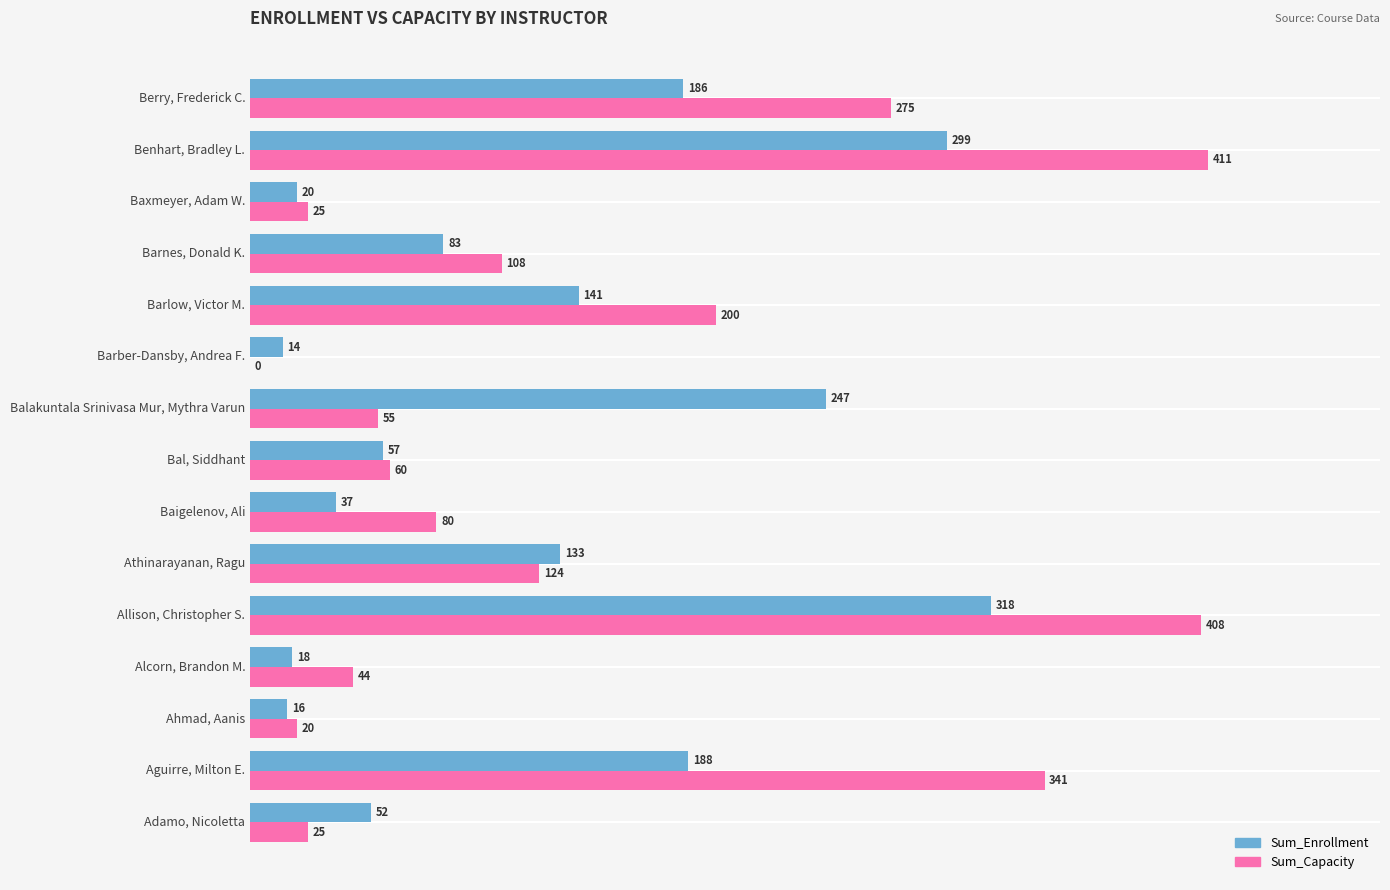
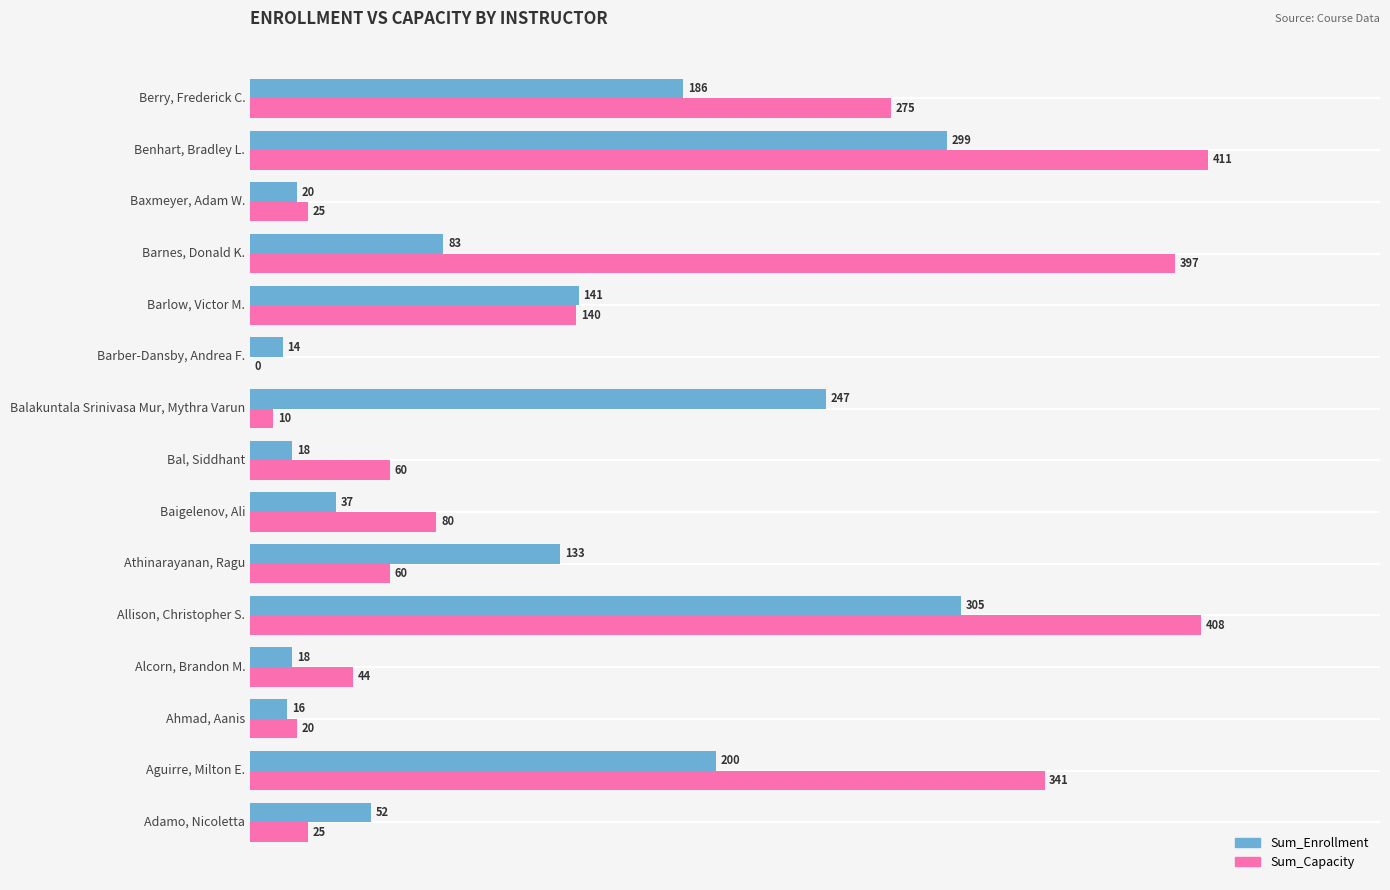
  {
    "Sum_Enrollment": {
      "Berry, Frederick C.": 186,
      "Benhart, Bradley L.": 299,
      "Baxmeyer, Adam W.": 20,
      "Barnes, Donald K.": 83,
      "Barlow, Victor M.": 141,
      "Barber-Dansby, Andrea F.": 14,
      "Balakuntala Srinivasa Mur, Mythra Varun": 247,
-     "Bal, Siddhant": 57,
+     "Bal, Siddhant": 18,
      "Baigelenov, Ali": 37,
      "Athinarayanan, Ragu": 133,
-     "Allison, Christopher S.": 318,
+     "Allison, Christopher S.": 305,
      "Alcorn, Brandon M.": 18,
      "Ahmad, Aanis": 16,
-     "Aguirre, Milton E.": 188,
+     "Aguirre, Milton E.": 200,
      "Adamo, Nicoletta": 52
    },
    "Sum_Capacity": {
      "Berry, Frederick C.": 275,
      "Benhart, Bradley L.": 411,
      "Baxmeyer, Adam W.": 25,
-     "Barnes, Donald K.": 108,
-     "Barlow, Victor M.": 200,
+     "Barnes, Donald K.": 397,
+     "Barlow, Victor M.": 140,
      "Barber-Dansby, Andrea F.": 0,
-     "Balakuntala Srinivasa Mur, Mythra Varun": 55,
+     "Balakuntala Srinivasa Mur, Mythra Varun": 10,
      "Bal, Siddhant": 60,
      "Baigelenov, Ali": 80,
-     "Athinarayanan, Ragu": 124,
+     "Athinarayanan, Ragu": 60,
      "Allison, Christopher S.": 408,
      "Alcorn, Brandon M.": 44,
      "Ahmad, Aanis": 20,
      "Aguirre, Milton E.": 341,
      "Adamo, Nicoletta": 25
    }
  }
